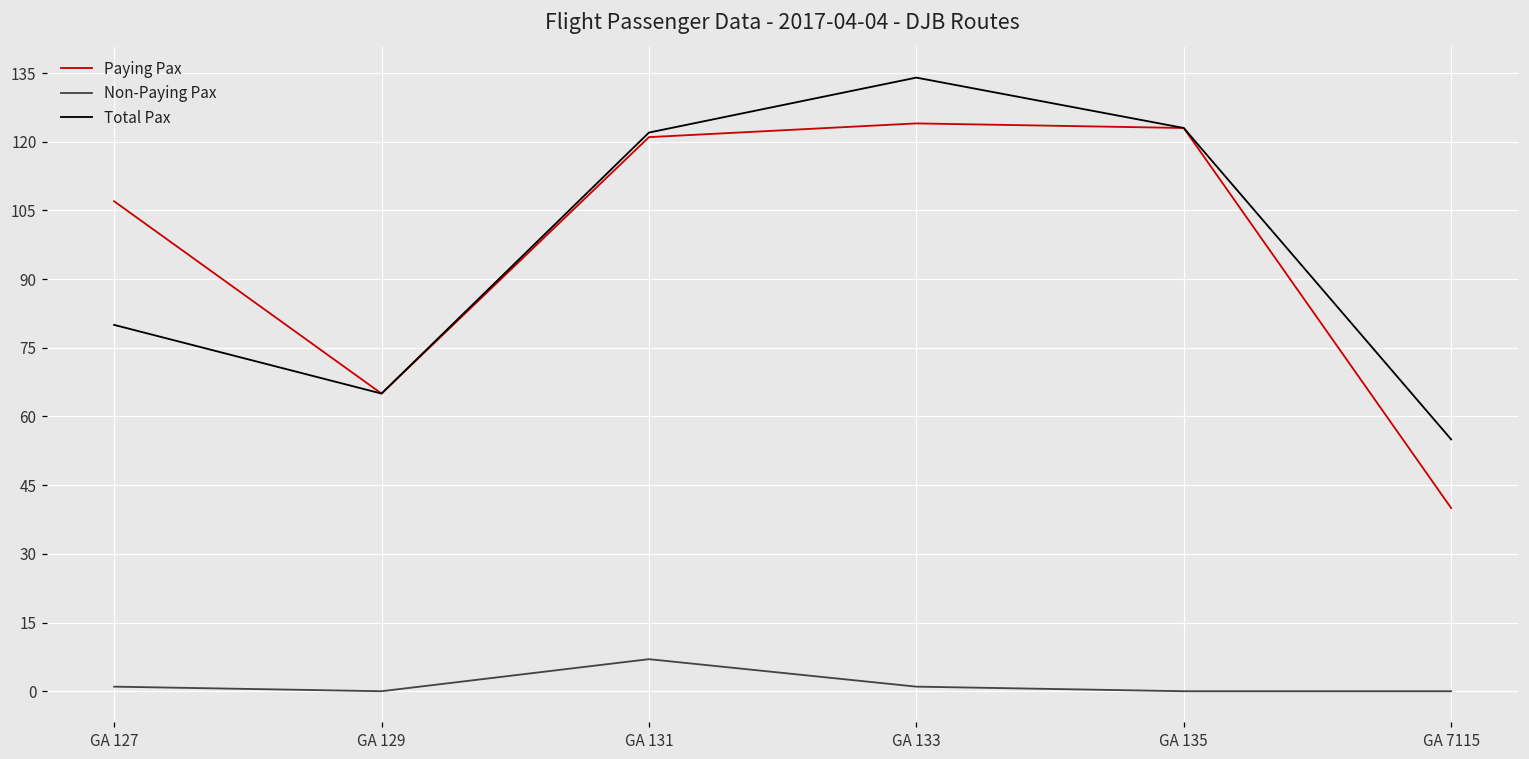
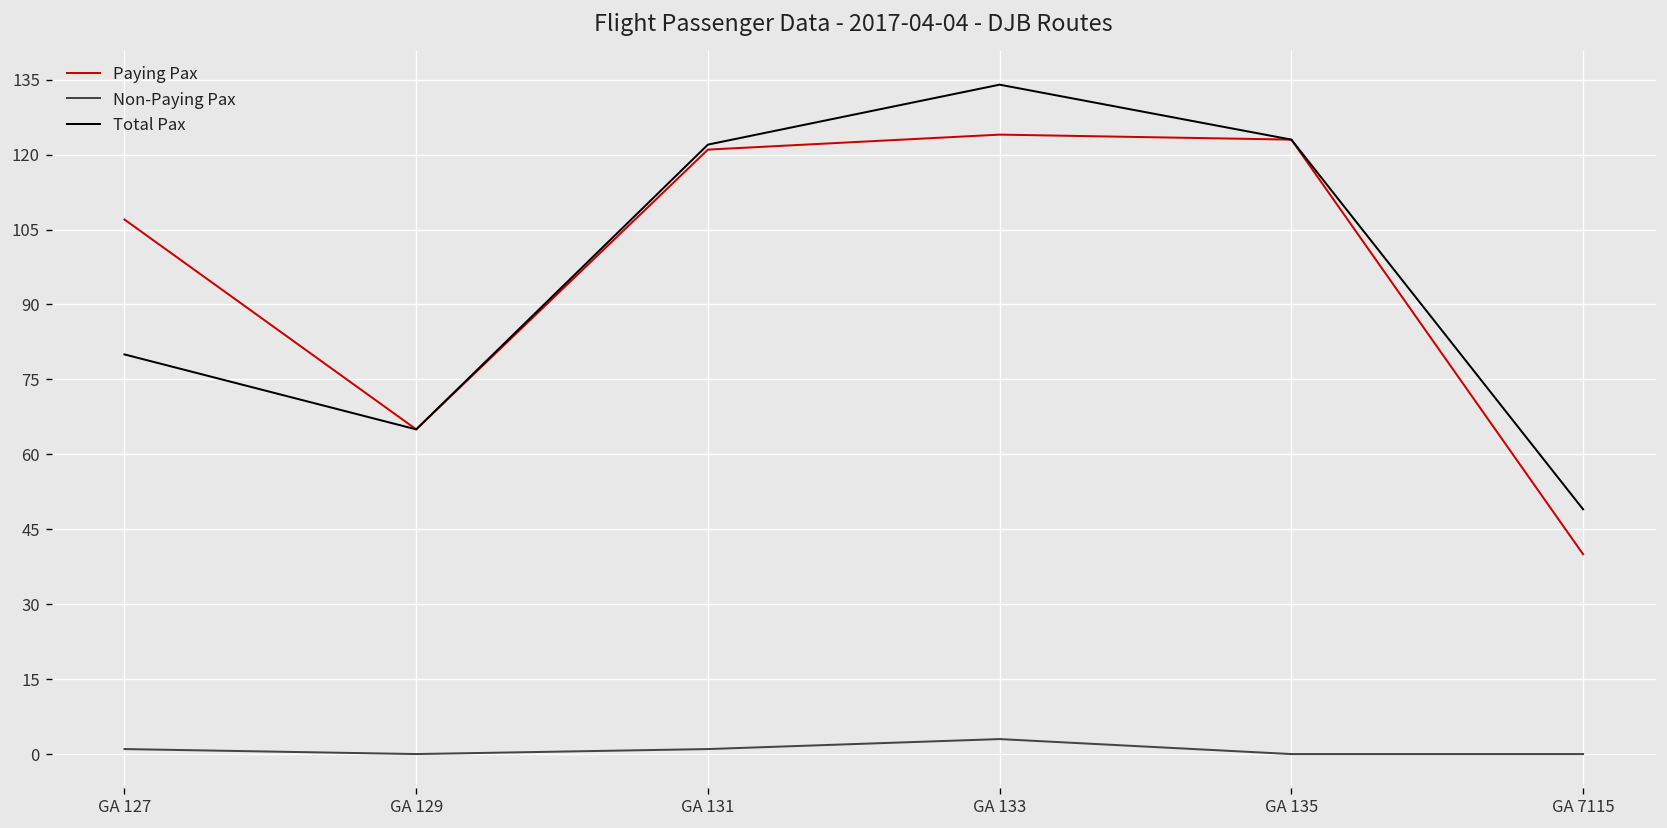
  {
    "Paying Pax": {
      "GA 127": 107,
      "GA 131": 121,
      "GA 133": 124,
      "GA 7115": 40
    },
    "Non-Paying Pax": {
      "GA 127": 1,
      "GA 129": 0,
-     "GA 131": 7,
-     "GA 133": 1,
+     "GA 131": 1,
+     "GA 133": 3,
      "GA 135": 0,
      "GA 7115": 0
    },
    "Total Pax": {
      "GA 127": 80,
      "GA 131": 122,
      "GA 133": 134,
-     "GA 7115": 55
+     "GA 7115": 49
    }
  }
